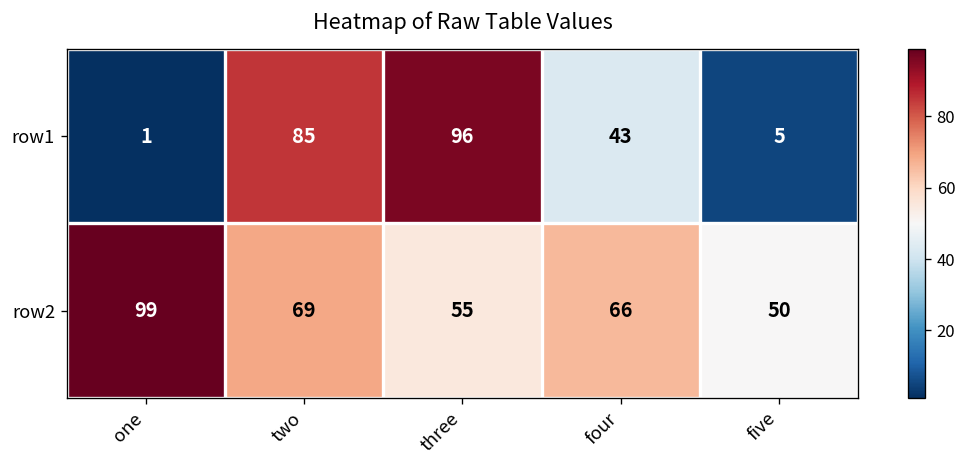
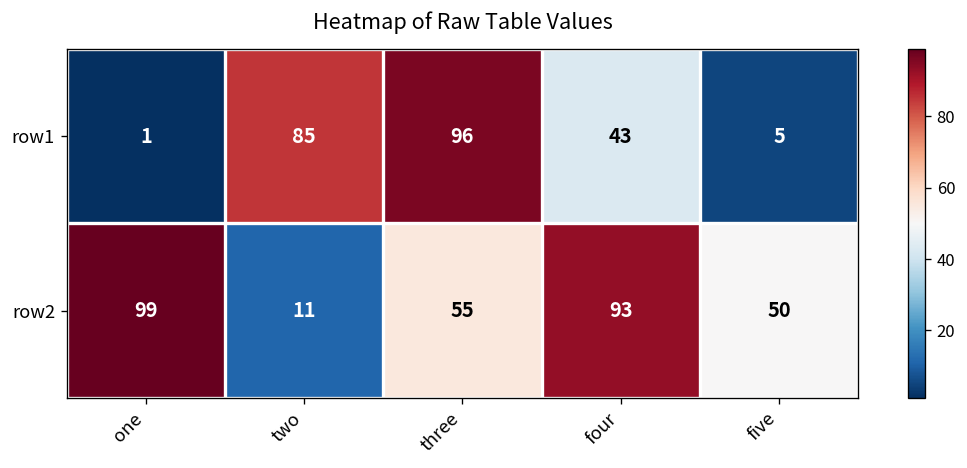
  {
    "row1": {
      "one": 1,
      "two": 85,
      "three": 96,
      "four": 43,
      "five": 5
    },
    "row2": {
      "one": 99,
-     "two": 69,
+     "two": 11,
      "three": 55,
-     "four": 66,
+     "four": 93,
      "five": 50
    }
  }
